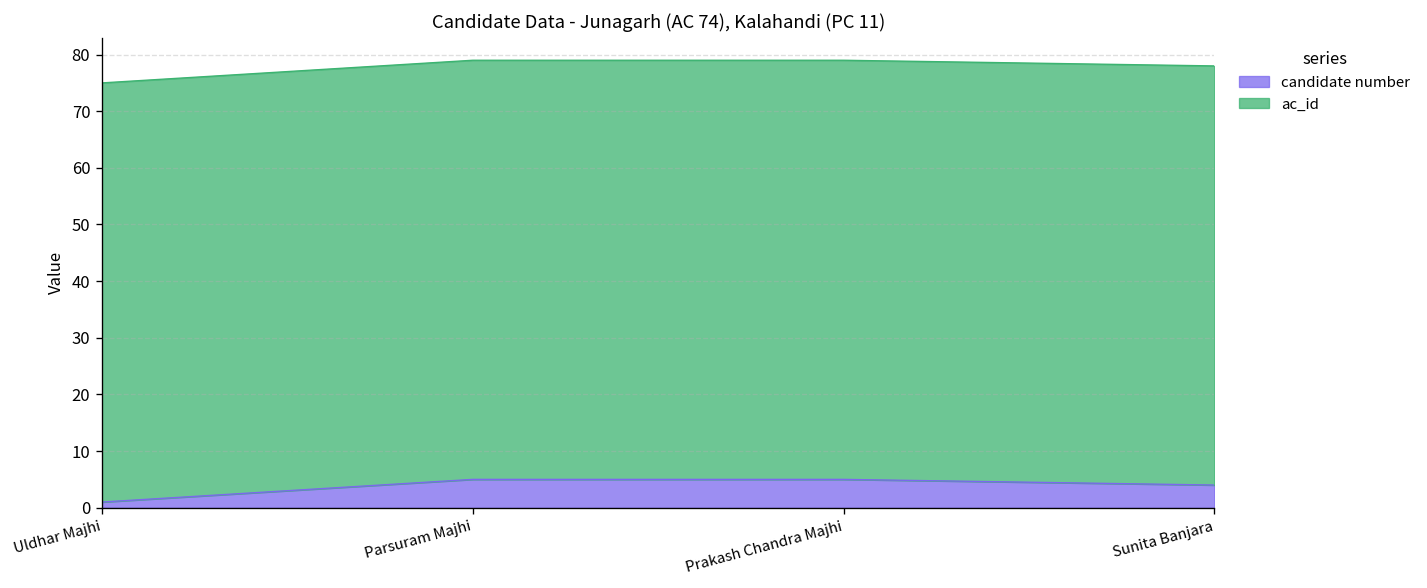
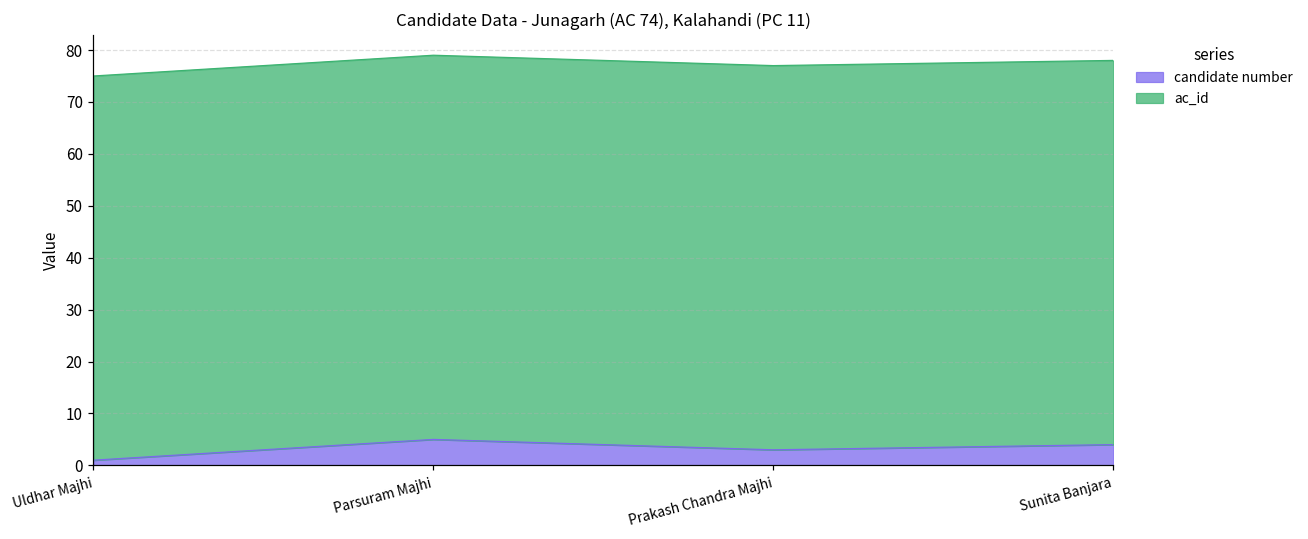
  {
    "candidate number": {
      "Uldhar Majhi": 1,
      "Parsuram Majhi": 5,
-     "Prakash Chandra Majhi": 5,
+     "Prakash Chandra Majhi": 3,
      "Sunita Banjara": 4
    },
    "ac_id": {
      "Uldhar Majhi": 74,
      "Parsuram Majhi": 74,
      "Prakash Chandra Majhi": 74,
      "Sunita Banjara": 74
    }
  }
